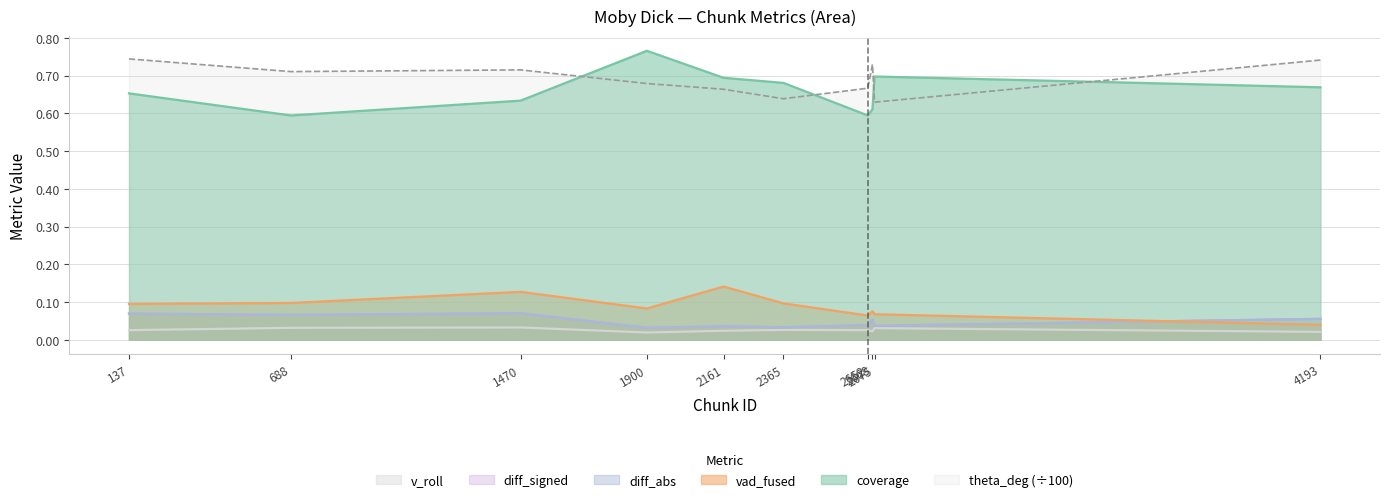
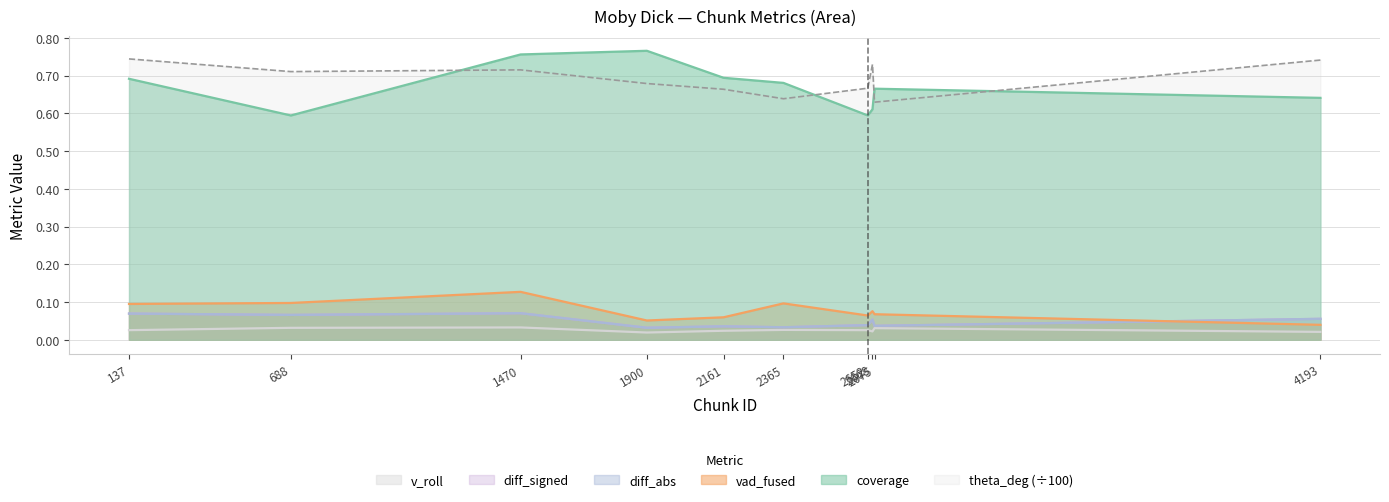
  {
    "vad_fused": {
      "137": 0.09,
      "688": 0.10,
      "1470": 0.13,
-     "1900": 0.08,
-     "2161": 0.14,
+     "1900": 0.05,
+     "2161": 0.06,
      "2365": 0.10,
      "2652": 0.06,
      "2668": 0.08,
      "2675": 0.07,
      "4193": 0.04
    },
    "coverage": {
-     "137": 0.65,
+     "137": 0.69,
      "688": 0.59,
-     "1470": 0.63,
+     "1470": 0.76,
      "1900": 0.77,
      "2161": 0.69,
      "2365": 0.68,
      "2652": 0.59,
      "2668": 0.61,
-     "2675": 0.70,
-     "4193": 0.67
+     "2675": 0.67,
+     "4193": 0.64
    }
  }
